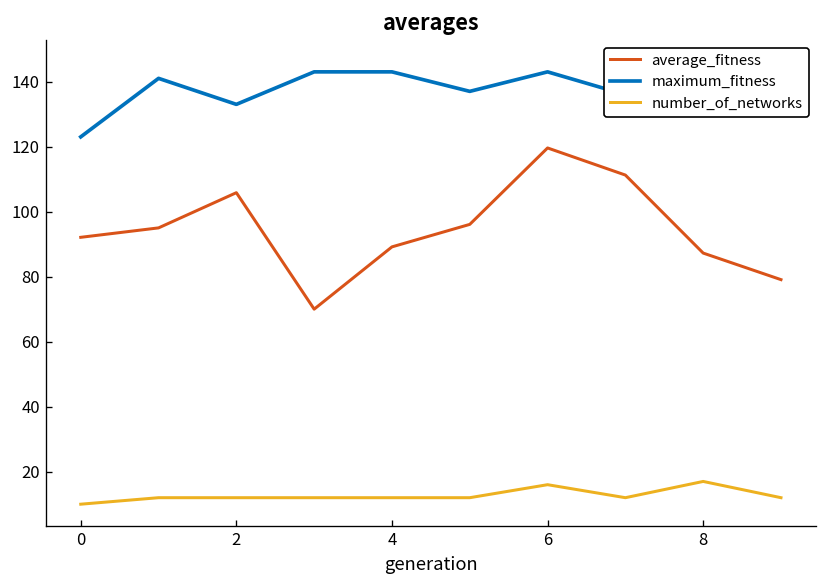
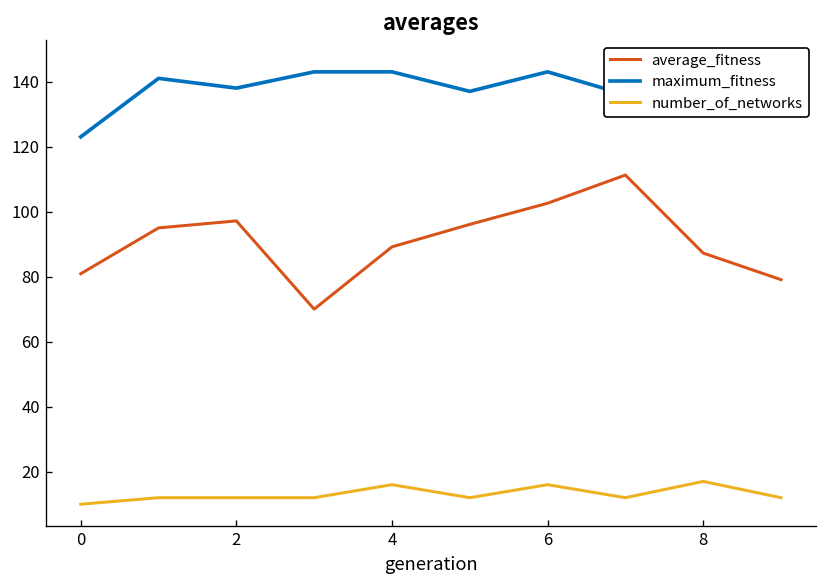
  {
    "average_fitness": {
-     "0": 92,
-     "2": 106,
+     "0": 81,
+     "2": 97,
      "4": 89,
-     "6": 120,
+     "6": 103,
      "8": 87
    },
    "maximum_fitness": {
      "0": 123,
-     "2": 133,
+     "2": 138,
      "4": 143,
      "6": 143
    },
    "number_of_networks": {
      "0": 10,
      "2": 12,
-     "4": 12,
+     "4": 16,
      "6": 16,
      "8": 17
    }
  }
